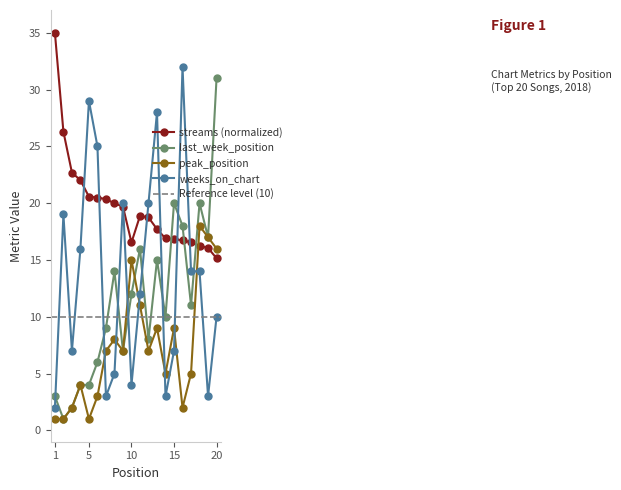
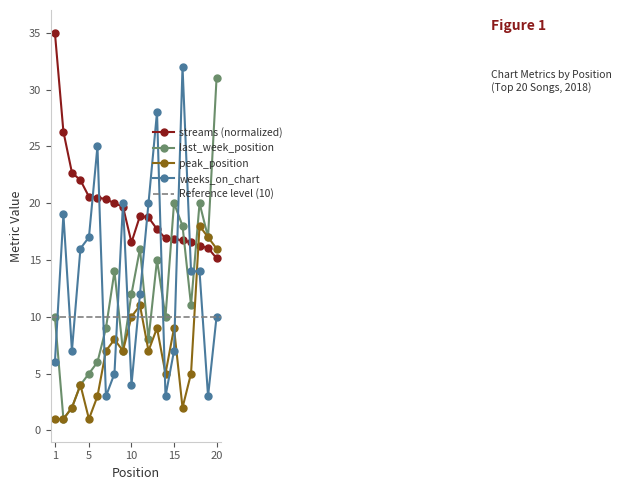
  {
    "streams (normalized)": {
      "1": 35,
      "5": 20.6,
      "10": 16.5,
      "15": 17,
      "20": 15
    },
    "last_week_position": {
-     "1": 3,
-     "5": 4,
+     "1": 10,
+     "5": 5,
      "10": 12,
      "15": 20,
      "20": 31
    },
    "peak_position": {
      "1": 1,
      "5": 1,
-     "10": 15,
+     "10": 10,
      "15": 9,
      "20": 16
    },
    "weeks_on_chart": {
-     "1": 2,
-     "5": 29,
+     "1": 6,
+     "5": 17,
      "10": 4,
      "15": 7,
      "20": 10
    }
  }
